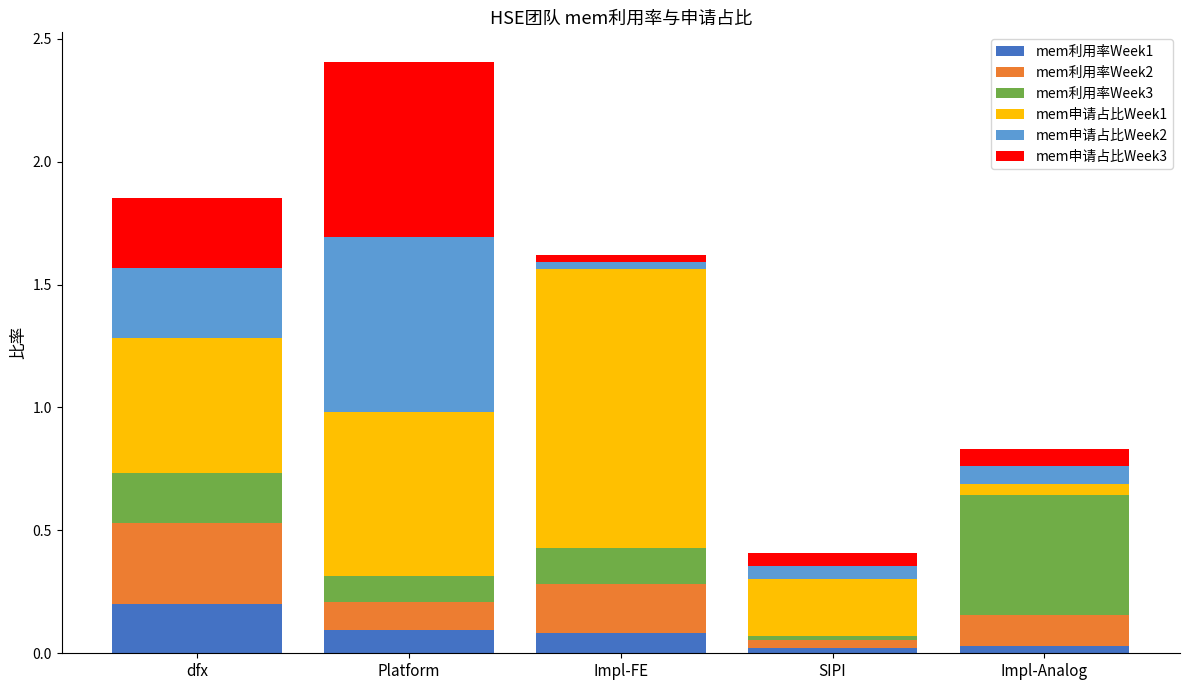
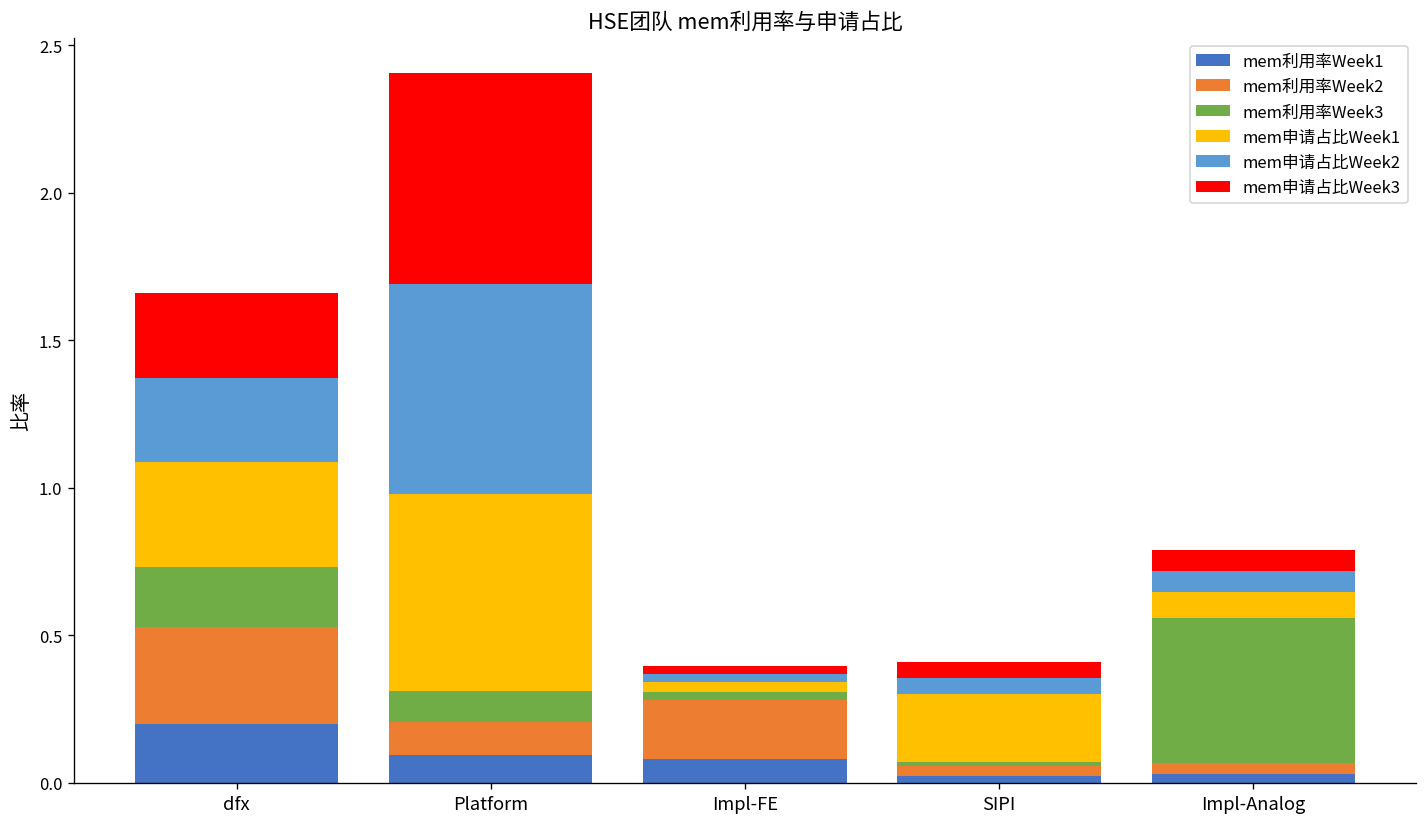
  {
    "mem利用率Week2": {
      "dfx": 0.33,
      "Platform": 0.11,
      "Impl-FE": 0.20,
      "SIPI": 0.03,
-     "Impl-Analog": 0.12
+     "Impl-Analog": 0.04
    },
    "mem利用率Week3": {
      "dfx": 0.21,
      "Platform": 0.10,
-     "Impl-FE": 0.15,
+     "Impl-FE": 0.03,
      "SIPI": 0.02,
      "Impl-Analog": 0.49
    },
    "mem申请占比Week1": {
-     "dfx": 0.55,
+     "dfx": 0.36,
      "Platform": 0.67,
-     "Impl-FE": 1.14,
+     "Impl-FE": 0.03,
      "SIPI": 0.23,
-     "Impl-Analog": 0.05
+     "Impl-Analog": 0.09
    },
    "mem申请占比Week3": {
      "dfx": 0.29,
      "Platform": 0.71,
      "Impl-FE": 0.03,
      "SIPI": 0.05,
      "Impl-Analog": 0.07
    }
  }
